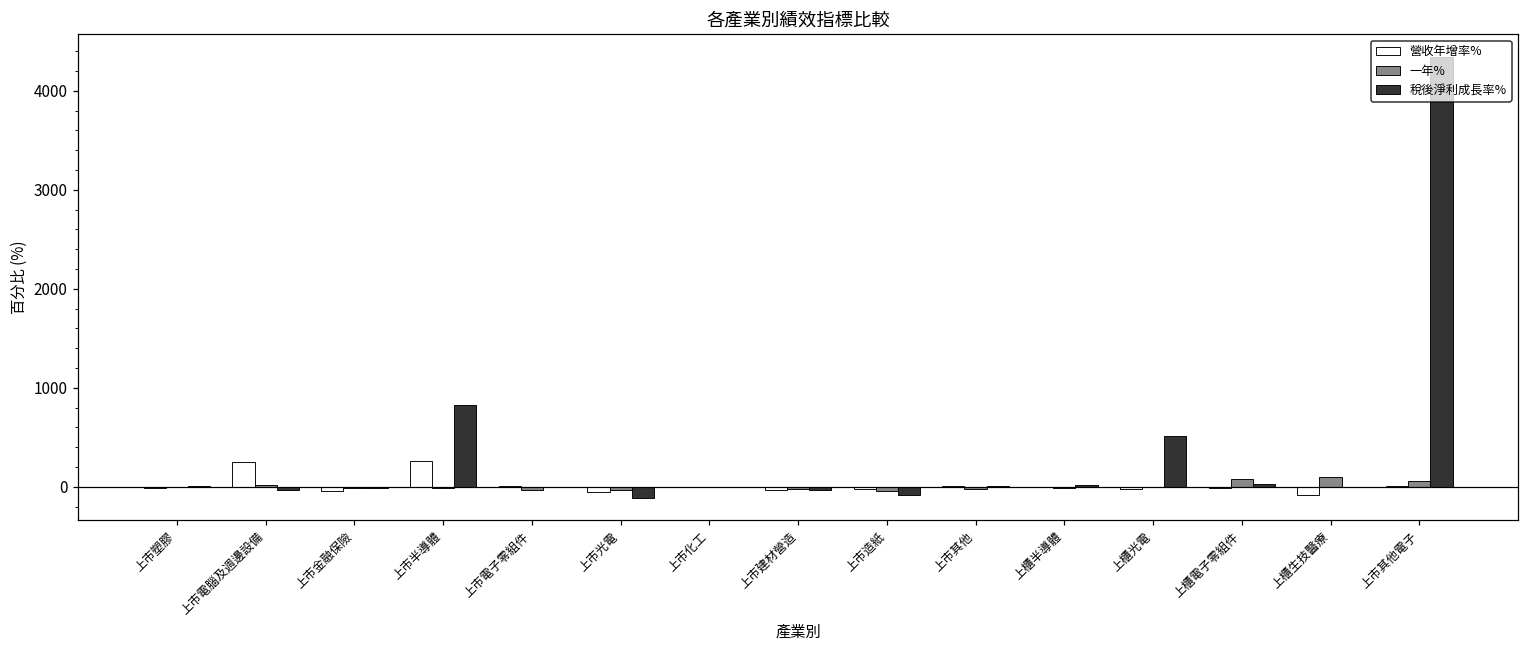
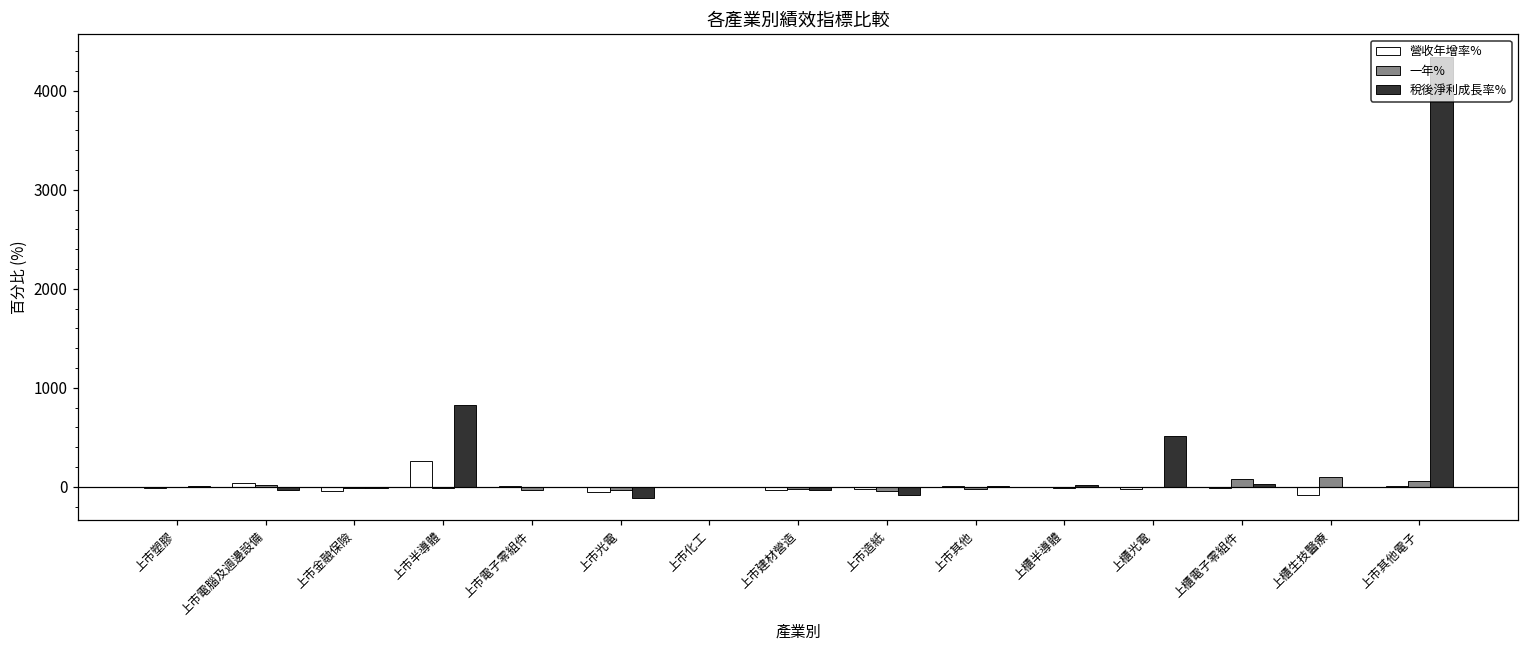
  {
    "營收年增率%": {
-     "上市電腦及週邊設備": 300,
+     "上市電腦及週邊設備": 0,
      "上市金融保險": 0,
      "上市半導體": 300,
      "上市光電": -100,
      "上市建材營造": 0,
      "上櫃生技醫療": -100
    },
    "一年%": {
      "上市電子零組件": 0,
      "上市光電": 0,
      "上市造紙": 0,
      "上櫃電子零組件": 100,
      "上櫃生技醫療": 100,
      "上市其他電子": 100
    },
    "稅後淨利成長率%": {
      "上市半導體": 800,
      "上市光電": -100,
      "上市建材營造": 0,
      "上市造紙": -100,
      "上櫃光電": 500,
      "上櫃電子零組件": 0
    }
  }
